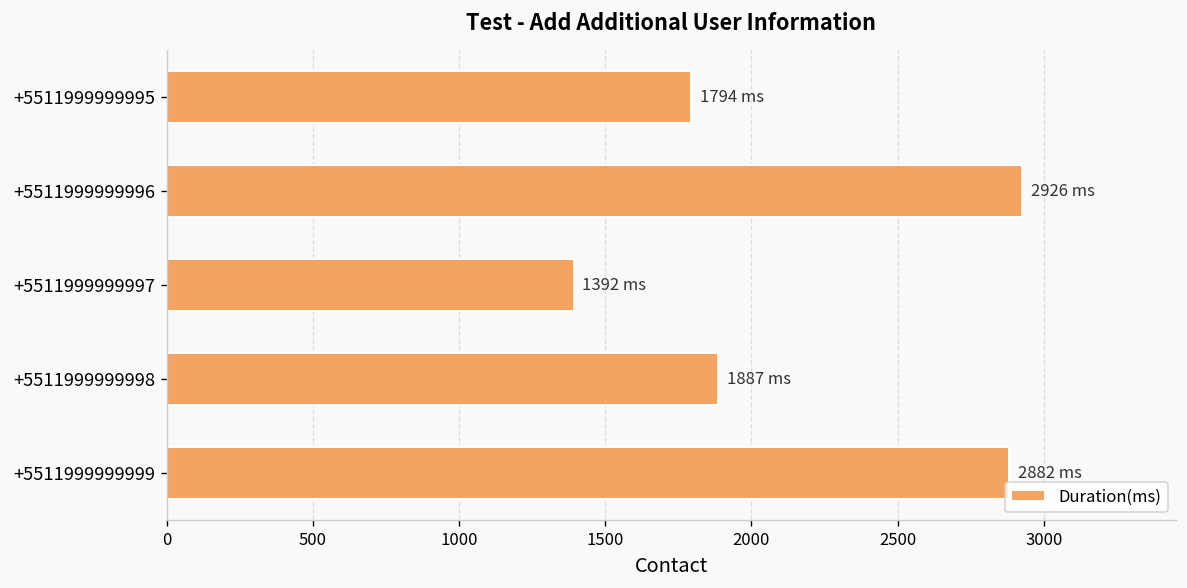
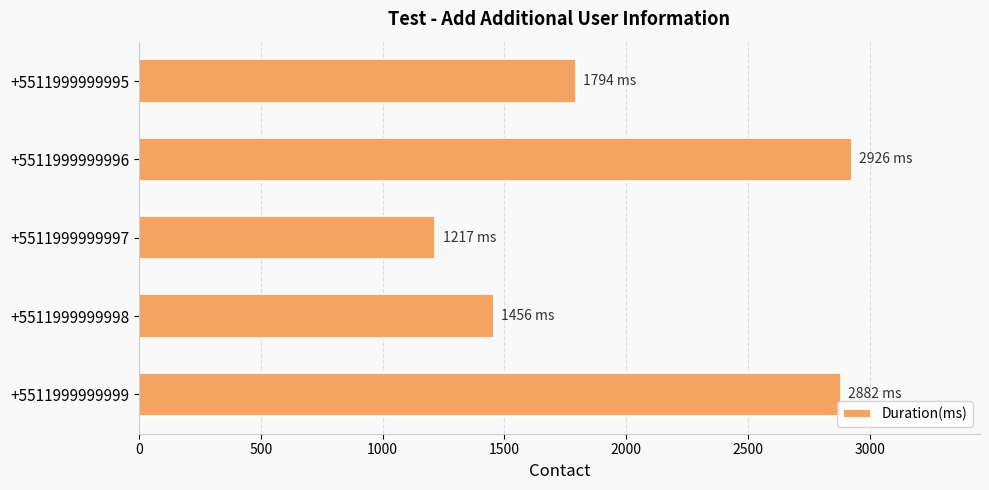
  {
    "+5511999999995": 1794,
    "+5511999999996": 2926,
-   "+5511999999997": 1392,
-   "+5511999999998": 1887
+   "+5511999999997": 1217,
+   "+5511999999998": 1456
  }
